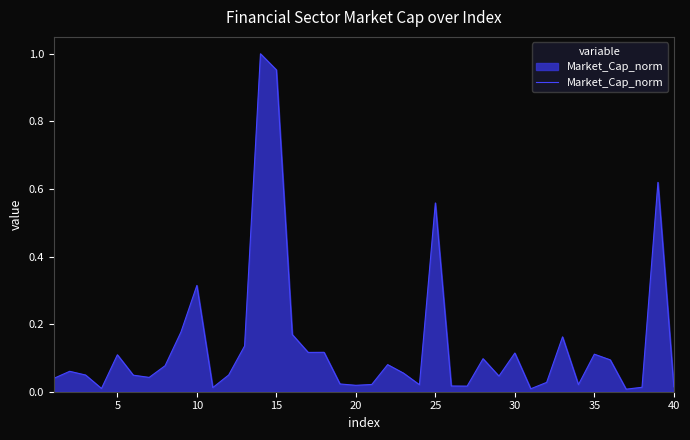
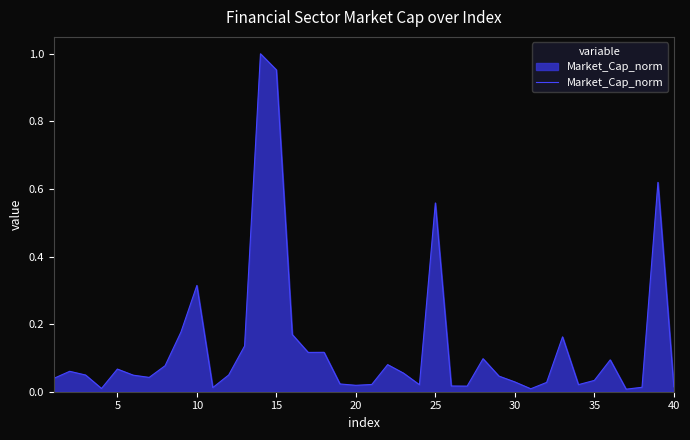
  {
-   "5": 0.11,
+   "5": 0.07,
    "10": 0.31,
    "15": 0.95,
    "20": 0.02,
    "25": 0.56,
-   "30": 0.11,
-   "35": 0.11,
+   "30": 0.03,
+   "35": 0.03,
    "40": 0.01
  }
